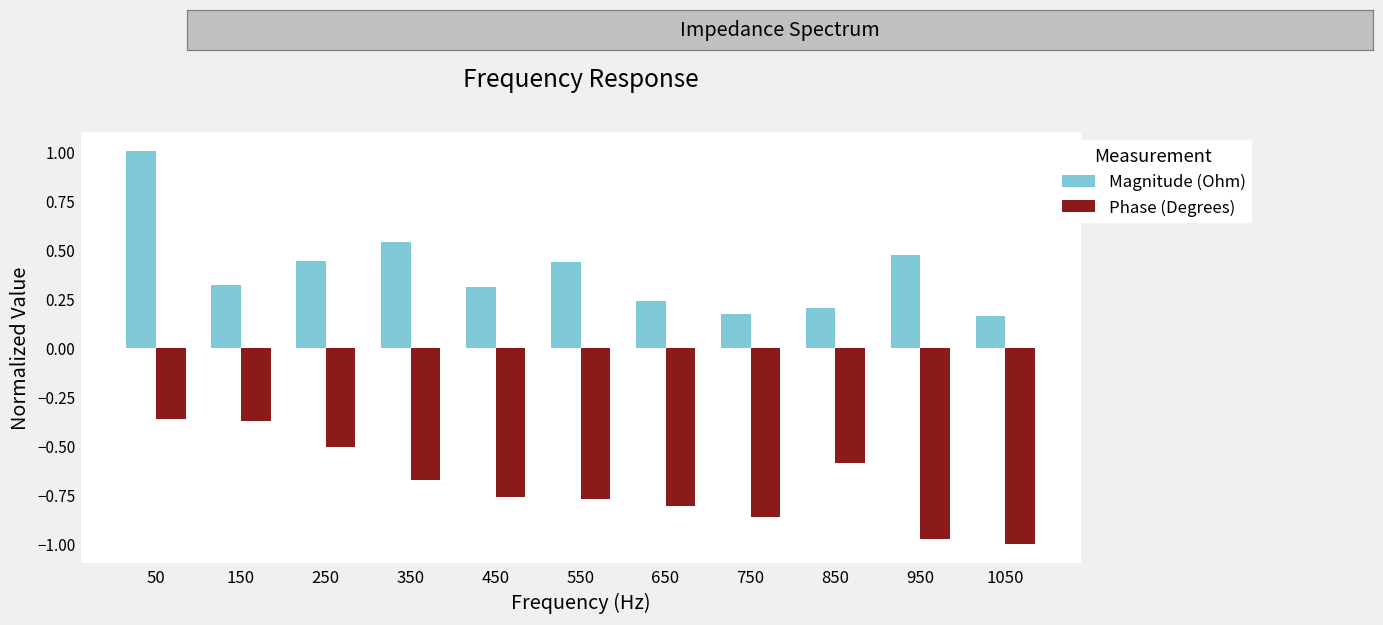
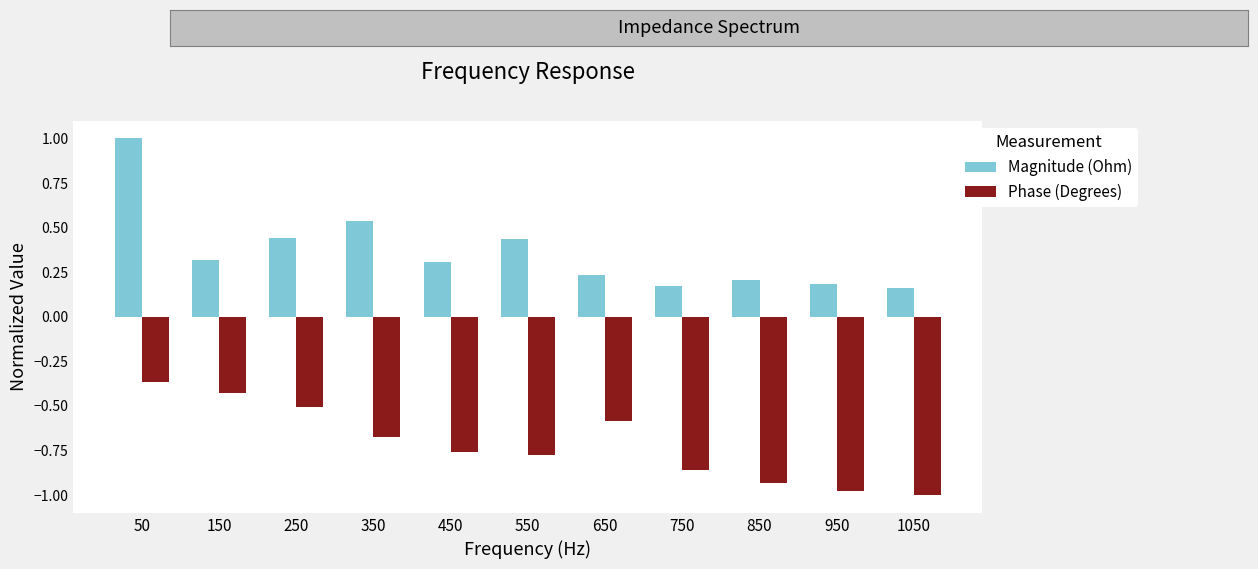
  {
    "Magnitude (Ohm)": {
      "50": 1.00,
      "150": 0.32,
      "250": 0.44,
      "350": 0.54,
      "450": 0.31,
      "550": 0.43,
      "650": 0.24,
      "750": 0.17,
      "850": 0.20,
-     "950": 0.47,
+     "950": 0.18,
      "1050": 0.16
    },
    "Phase (Degrees)": {
      "50": -0.37,
-     "150": -0.38,
+     "150": -0.42,
      "250": -0.51,
      "350": -0.68,
      "450": -0.76,
      "550": -0.77,
-     "650": -0.81,
+     "650": -0.58,
      "750": -0.86,
-     "850": -0.59,
+     "850": -0.93,
      "950": -0.97,
      "1050": -1.00
    }
  }
